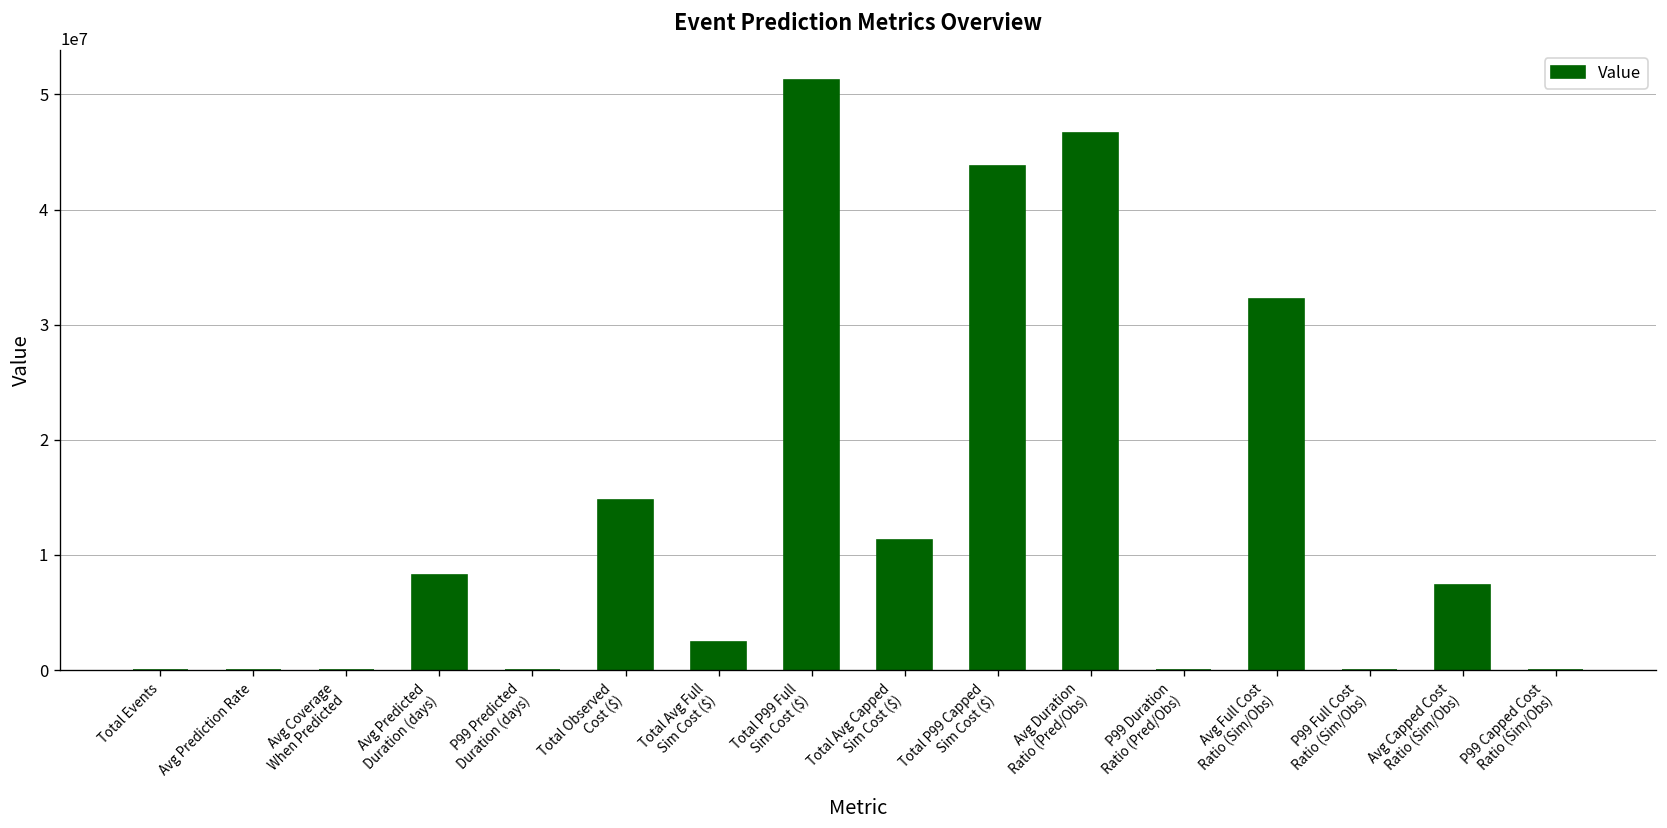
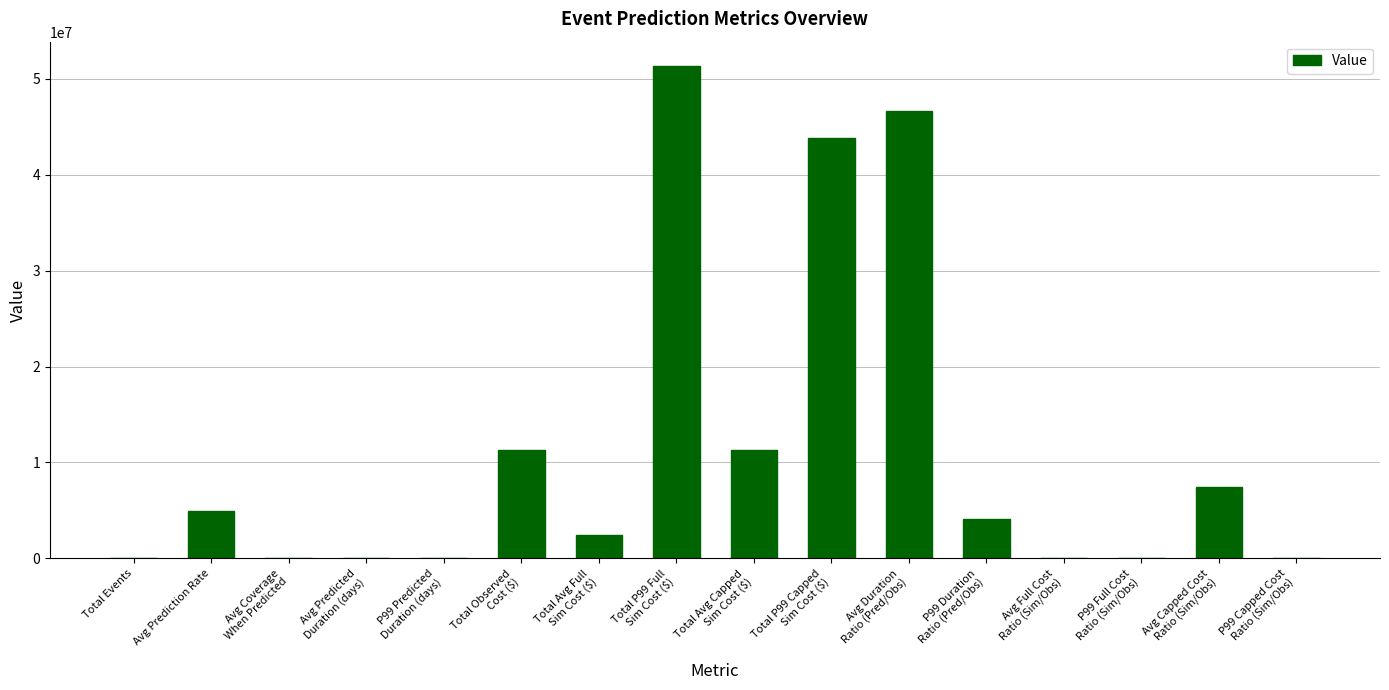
  {
-   "Avg Prediction Rate": 0,
-   "Avg Predicted Duration (days)": 8000000,
-   "Total Observed Cost ($)": 15000000,
+   "Avg Prediction Rate": 5000000,
+   "Avg Predicted Duration (days)": 0,
+   "Total Observed Cost ($)": 11000000,
    "Total Avg Full Sim Cost ($)": 2000000,
    "Total P99 Full Sim Cost ($)": 51000000,
    "Total Avg Capped Sim Cost ($)": 11000000,
    "Total P99 Capped Sim Cost ($)": 44000000,
    "Avg Duration Ratio (Pred/Obs)": 47000000,
-   "P99 Duration Ratio (Pred/Obs)": 0,
-   "Avg Full Cost Ratio (Sim/Obs)": 32000000,
+   "P99 Duration Ratio (Pred/Obs)": 4000000,
+   "Avg Full Cost Ratio (Sim/Obs)": 0,
    "Avg Capped Cost Ratio (Sim/Obs)": 7000000
  }
